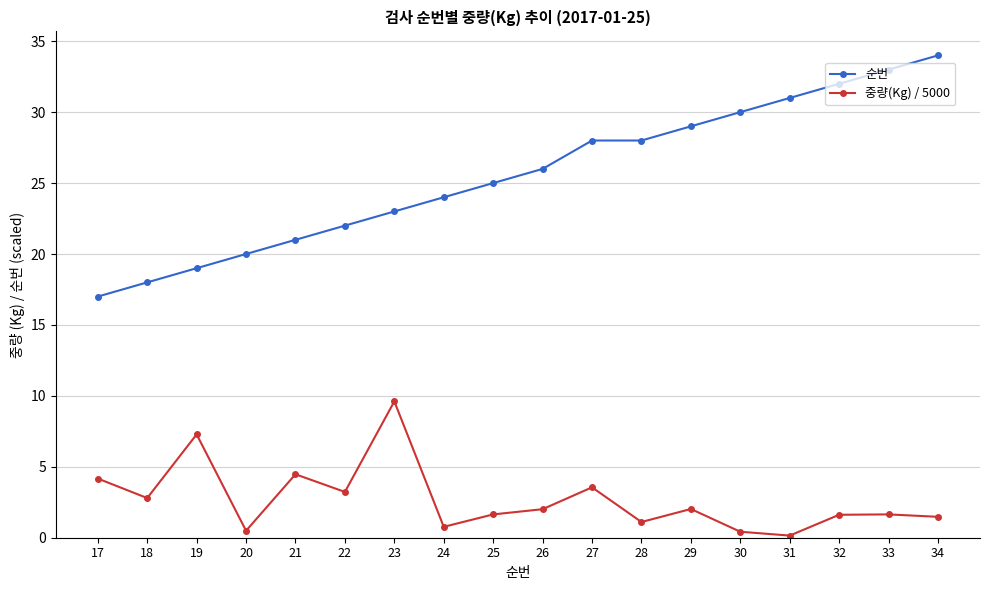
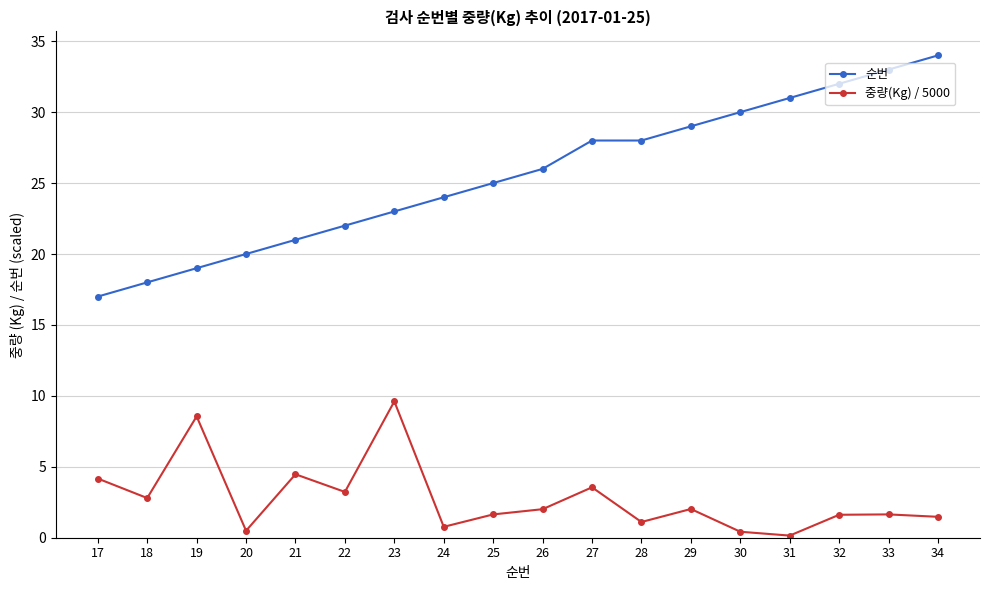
  {
    "순번": {
      "17": 17.0,
      "18": 18.0,
      "19": 19.0,
      "20": 20.0,
      "21": 21.0,
      "22": 22.0,
      "23": 23.0,
      "24": 24.0,
      "25": 25.0,
      "26": 26.0,
      "27": 28.0,
      "28": 28.0,
      "29": 29.0,
      "30": 30.0,
      "31": 31.0,
      "34": 34.0
    },
    "중량(Kg) / 5000": {
      "17": 4.2,
      "18": 2.8,
-     "19": 7.3,
+     "19": 8.6,
      "20": 0.5,
      "21": 4.5,
      "22": 3.2,
      "23": 9.6,
      "24": 0.8,
      "25": 1.6,
      "26": 2.0,
      "27": 3.6,
      "28": 1.1,
      "29": 2.0,
      "30": 0.4,
      "31": 0.2,
      "32": 1.6,
      "33": 1.6,
      "34": 1.5
    }
  }
